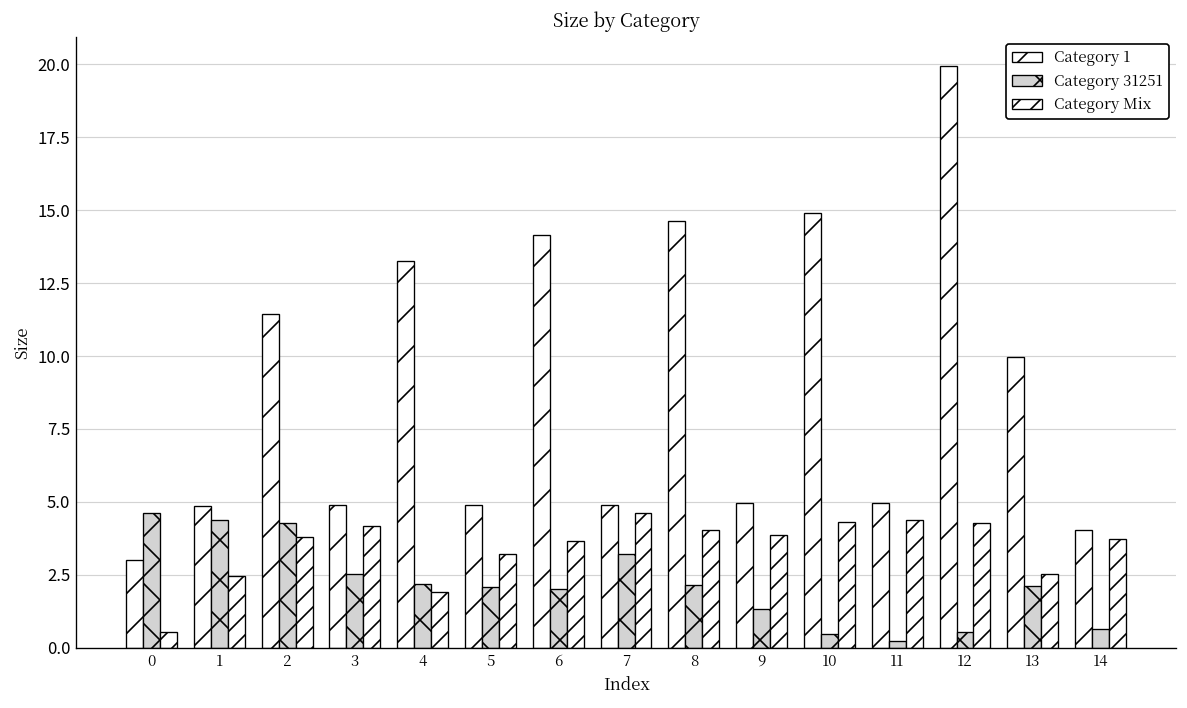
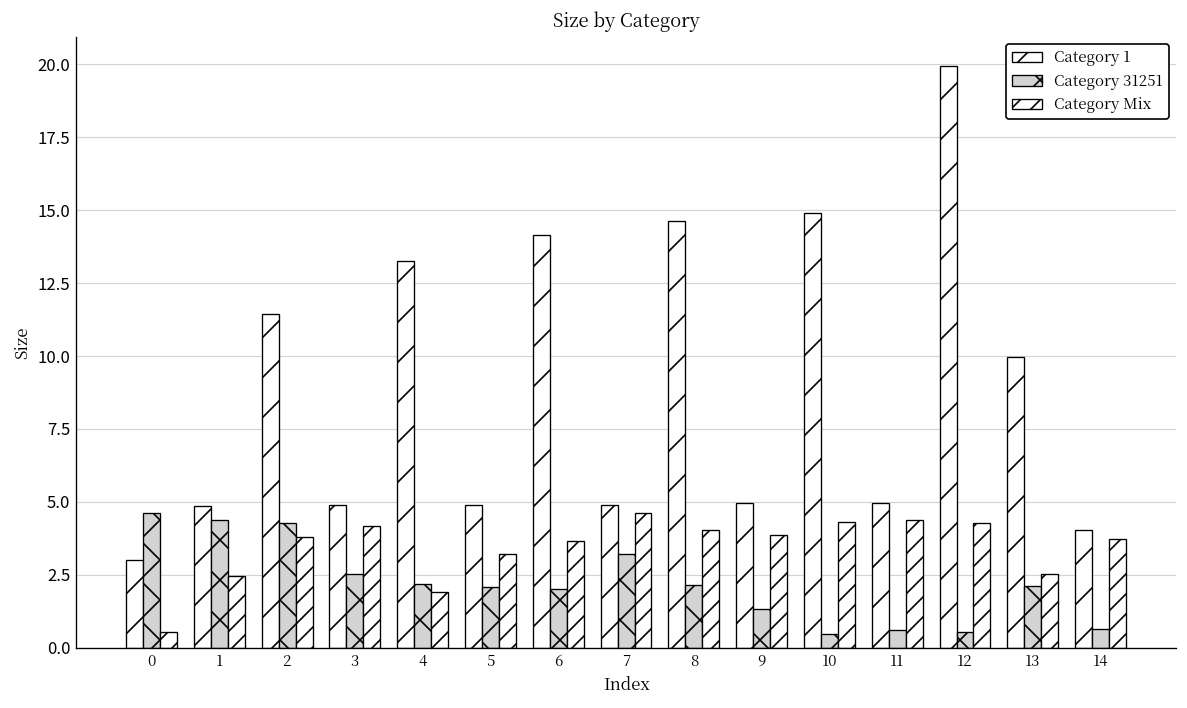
  {
    "Category 31251": {
      "0": 4.6,
      "1": 4.4,
      "2": 4.3,
      "3": 2.5,
      "4": 2.2,
      "5": 2.1,
      "6": 2.0,
      "7": 3.2,
      "8": 2.2,
      "9": 1.3,
      "10": 0.5,
-     "11": 0.2,
+     "11": 0.6,
      "12": 0.5,
      "13": 2.1,
      "14": 0.7
    }
  }
